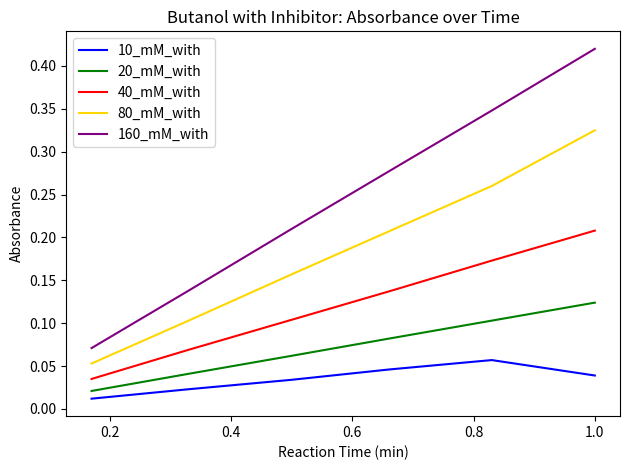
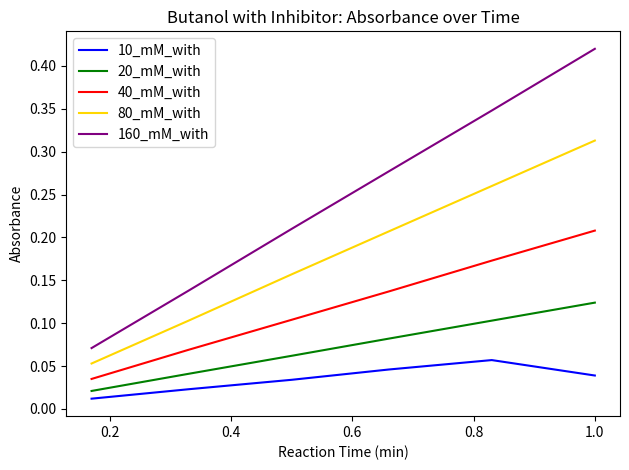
  {
    "10_mM_with": {
      "1.0": 0.04
    },
    "20_mM_with": {
      "1.0": 0.12
    },
    "40_mM_with": {
      "1.0": 0.21
    },
    "80_mM_with": {
-     "1.0": 0.33
+     "1.0": 0.31
    },
    "160_mM_with": {
      "1.0": 0.42
    }
  }
